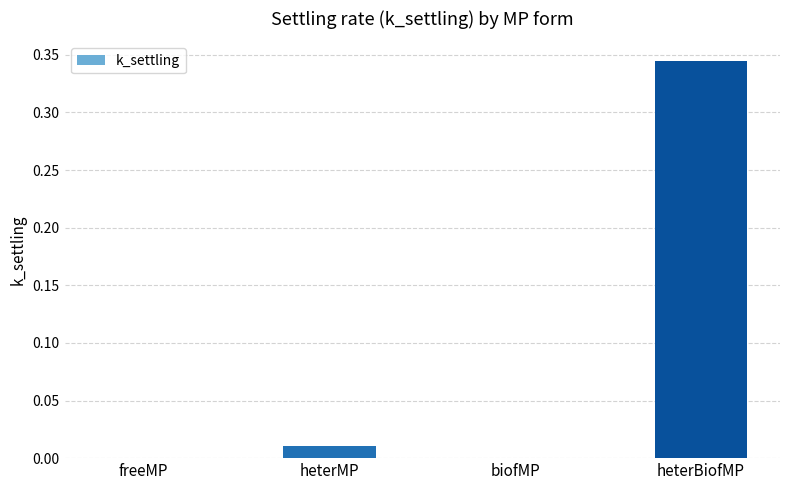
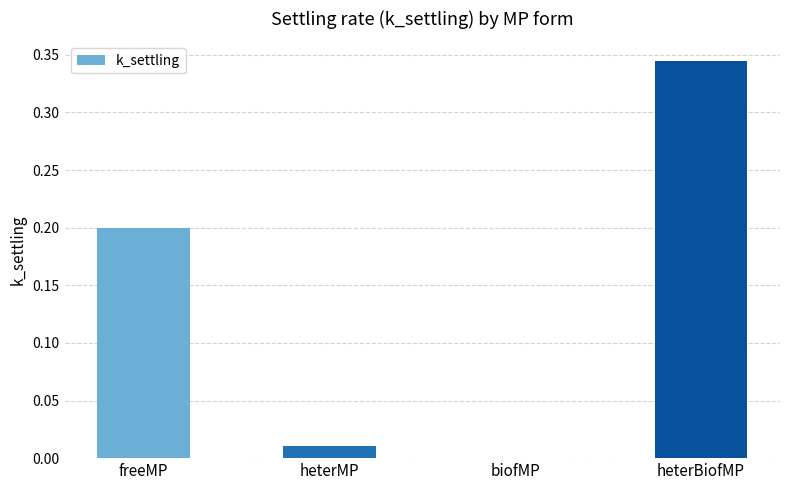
  {
-   "freeMP": 0.0,
+   "freeMP": 0.2,
    "heterMP": 0.010,
    "heterBiofMP": 0.344
  }
